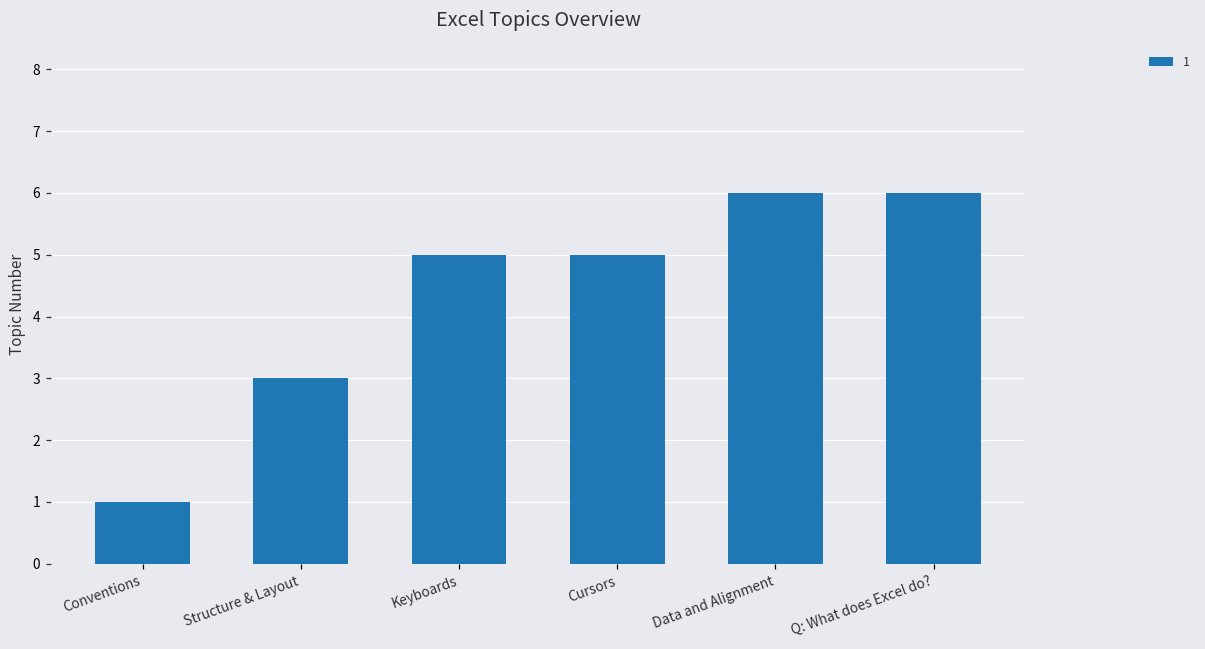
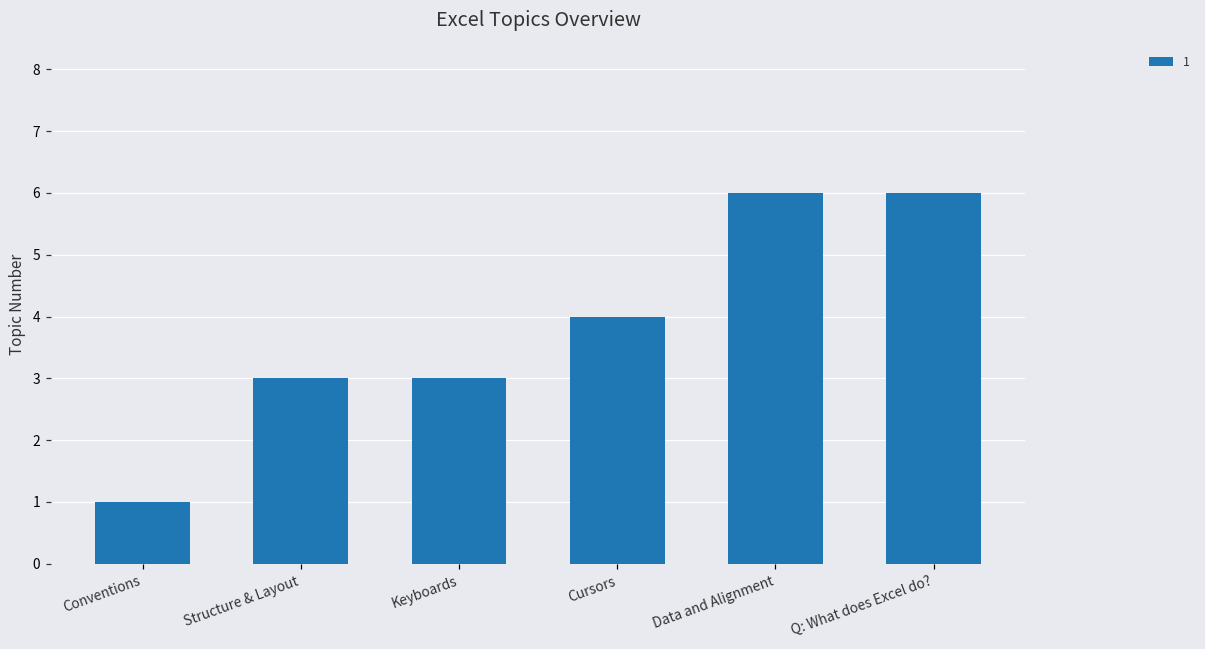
  {
    "Conventions": 1,
    "Structure & Layout": 3,
-   "Keyboards": 5,
-   "Cursors": 5,
+   "Keyboards": 3,
+   "Cursors": 4,
    "Data and Alignment": 6,
    "Q: What does Excel do?": 6
  }
